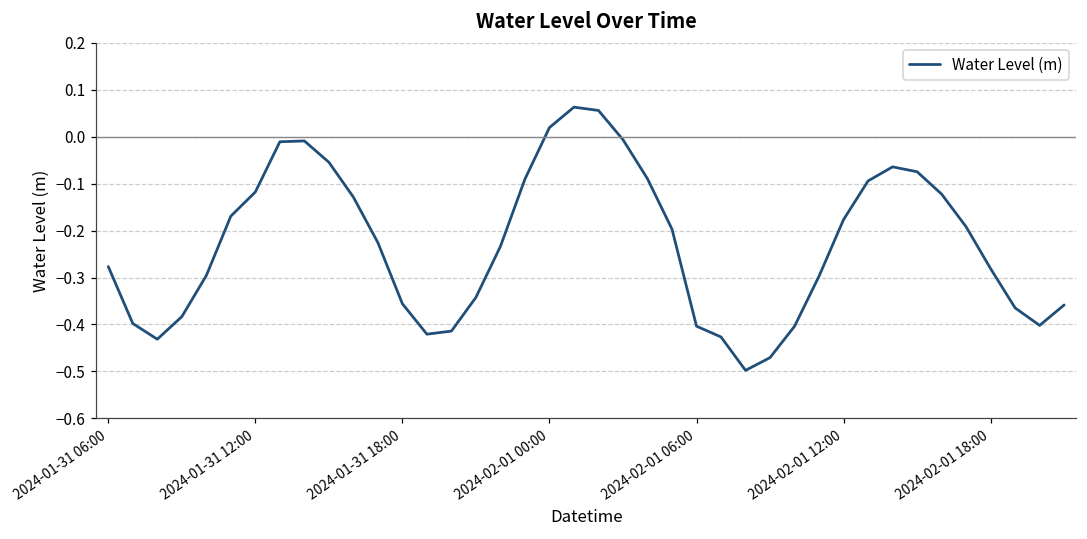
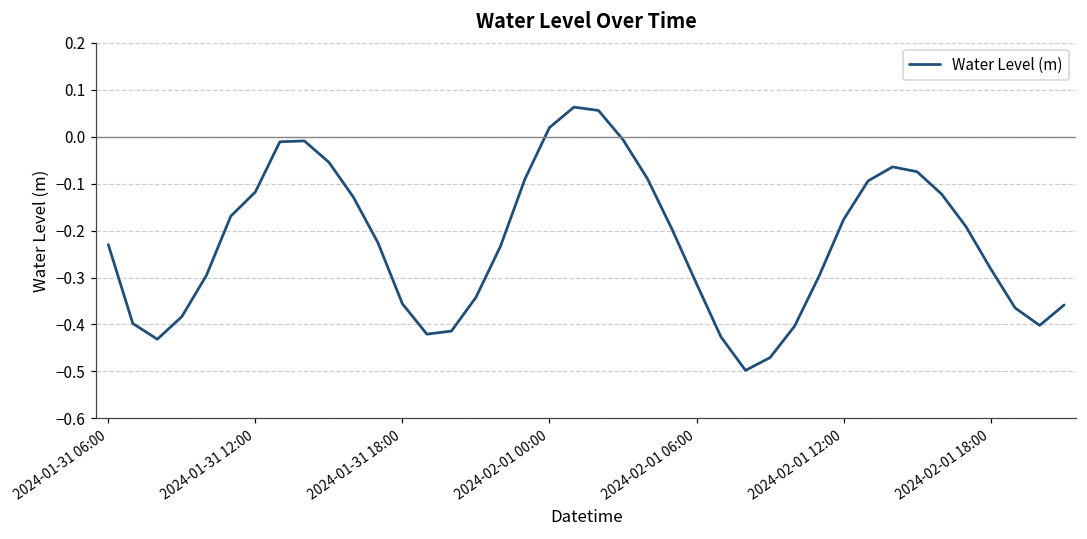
  {
-   "2024-01-31 06:00": -0.28,
+   "2024-01-31 06:00": -0.23,
    "2024-01-31 12:00": -0.12,
    "2024-01-31 18:00": -0.36,
    "2024-02-01 00:00": 0.02,
-   "2024-02-01 06:00": -0.40,
+   "2024-02-01 06:00": -0.31,
    "2024-02-01 12:00": -0.18,
    "2024-02-01 18:00": -0.28
  }
